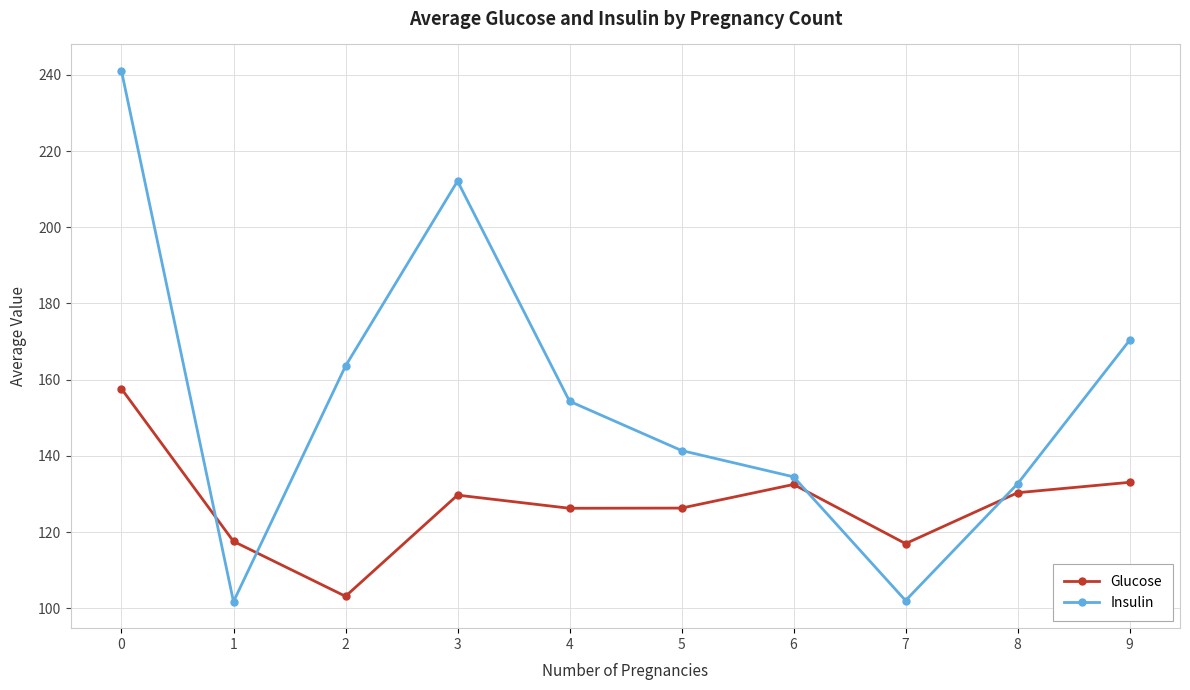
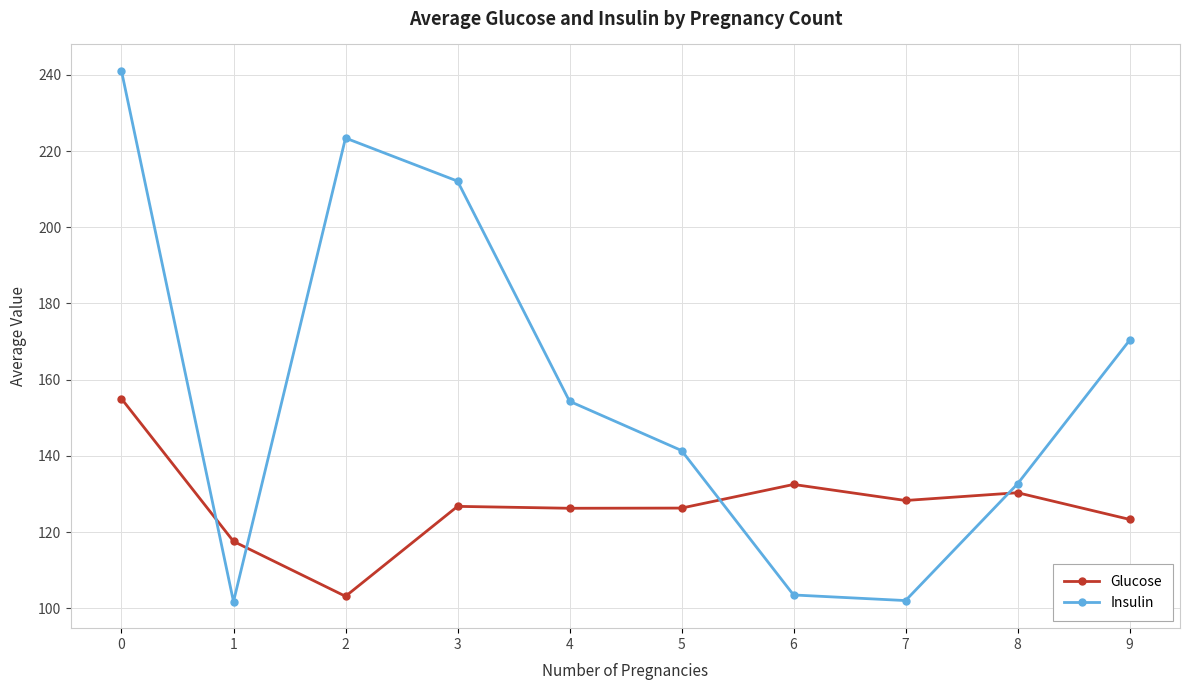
  {
    "Glucose": {
-     "0": 158,
+     "0": 155,
      "1": 118,
      "2": 103,
-     "3": 130,
+     "3": 127,
      "4": 126,
      "5": 126,
      "6": 133,
-     "7": 117,
+     "7": 128,
      "8": 130,
-     "9": 133
+     "9": 123
    },
    "Insulin": {
      "0": 241,
      "1": 102,
-     "2": 164,
+     "2": 223,
      "3": 212,
      "4": 154,
      "5": 141,
-     "6": 135,
+     "6": 104,
      "7": 102,
      "8": 133,
      "9": 170
    }
  }
